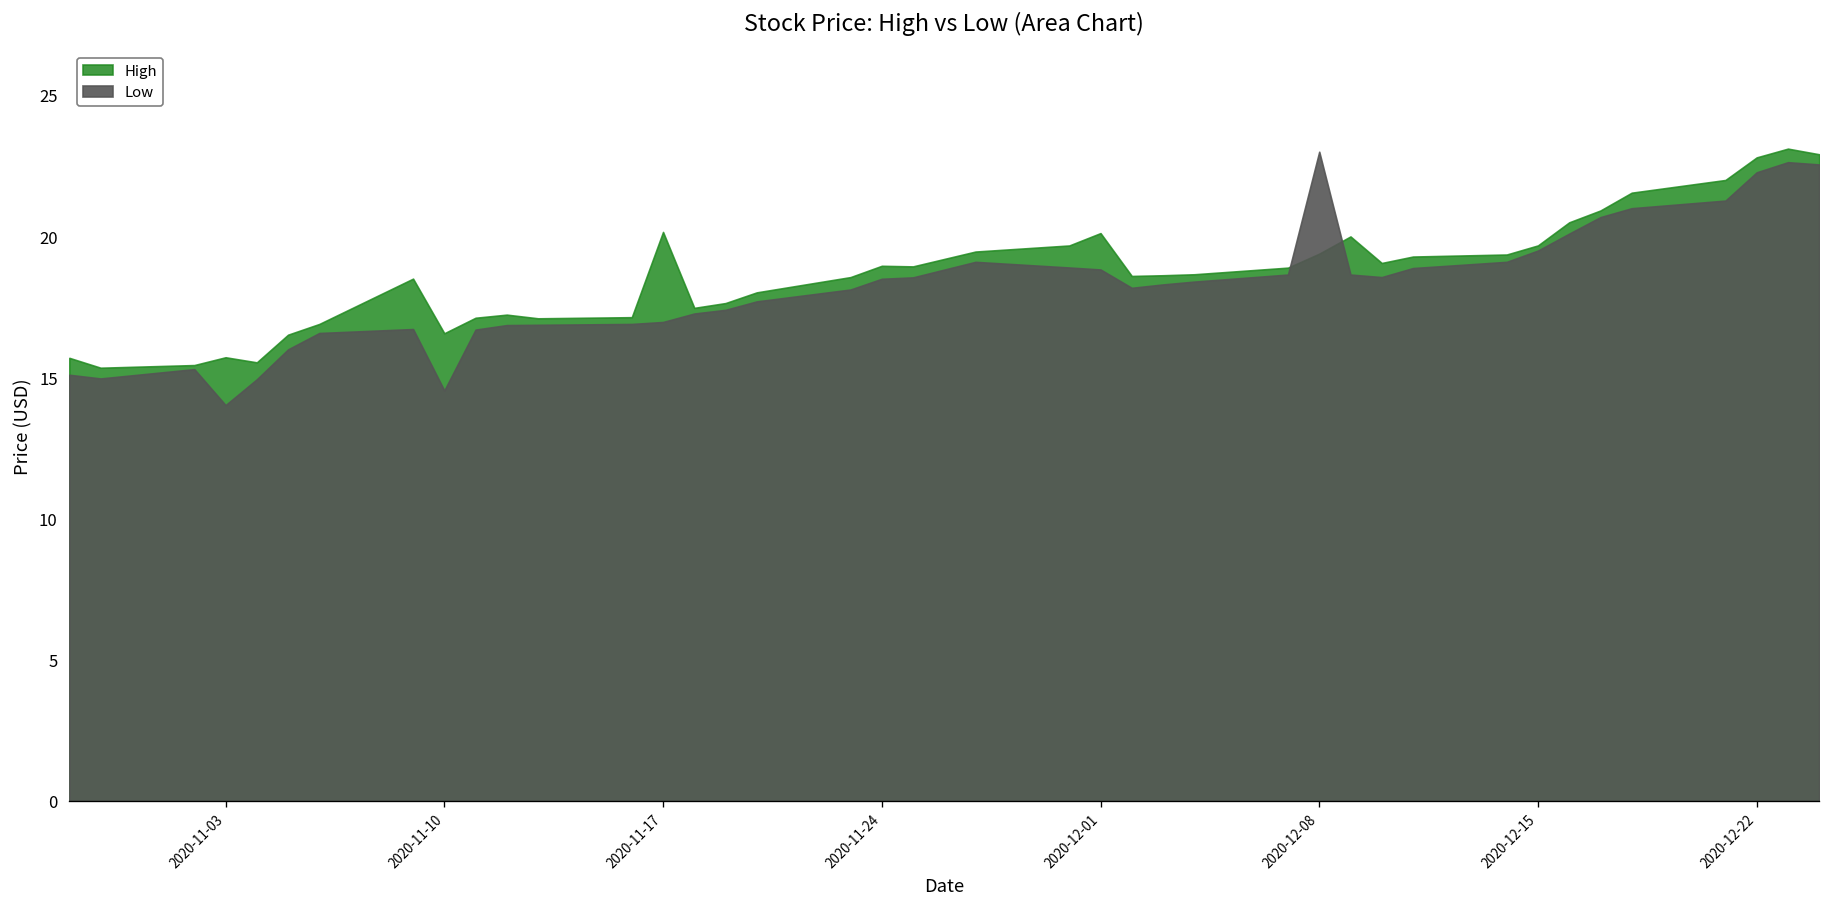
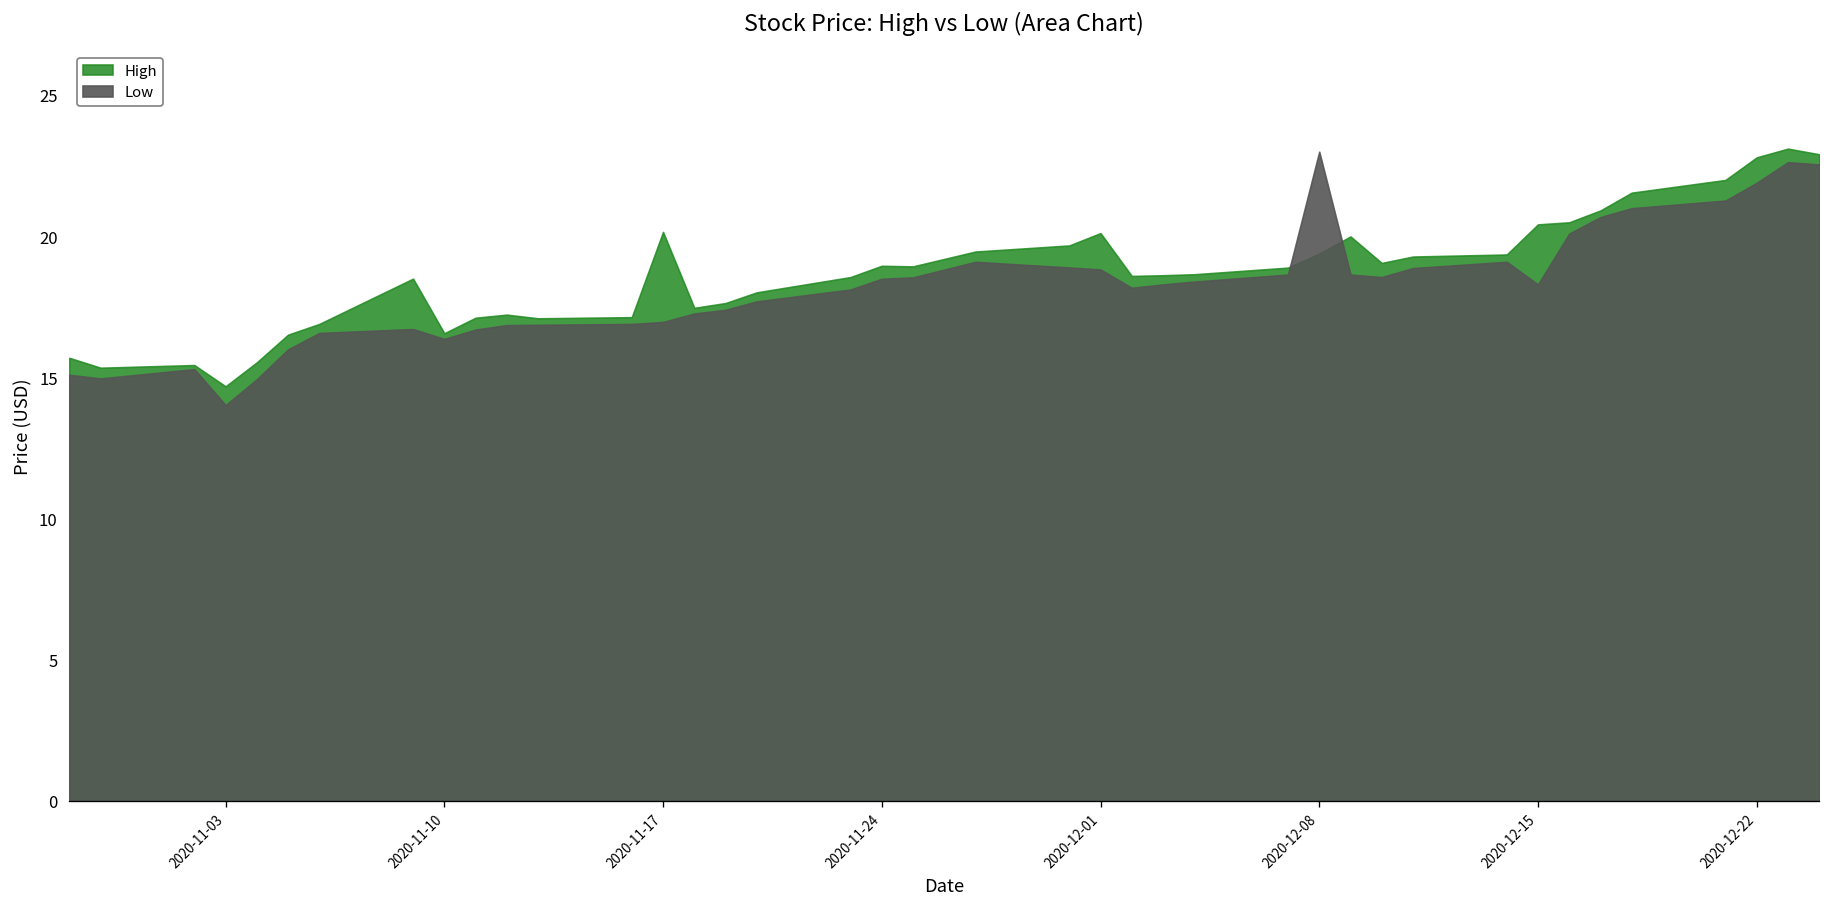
  {
    "High": {
-     "2020-11-03": 15.7,
+     "2020-11-03": 14.7,
      "2020-11-10": 16.6,
      "2020-11-17": 20.2,
      "2020-11-24": 19.0,
      "2020-12-01": 20.1,
      "2020-12-08": 19.4,
-     "2020-12-15": 19.7,
+     "2020-12-15": 20.4,
      "2020-12-22": 22.8
    },
    "Low": {
      "2020-11-03": 14.0,
-     "2020-11-10": 14.5,
+     "2020-11-10": 16.4,
      "2020-11-17": 17.0,
      "2020-11-24": 18.5,
      "2020-12-01": 18.8,
      "2020-12-08": 23.0,
-     "2020-12-15": 19.5,
-     "2020-12-22": 22.3
+     "2020-12-15": 18.3,
+     "2020-12-22": 21.9
    }
  }
